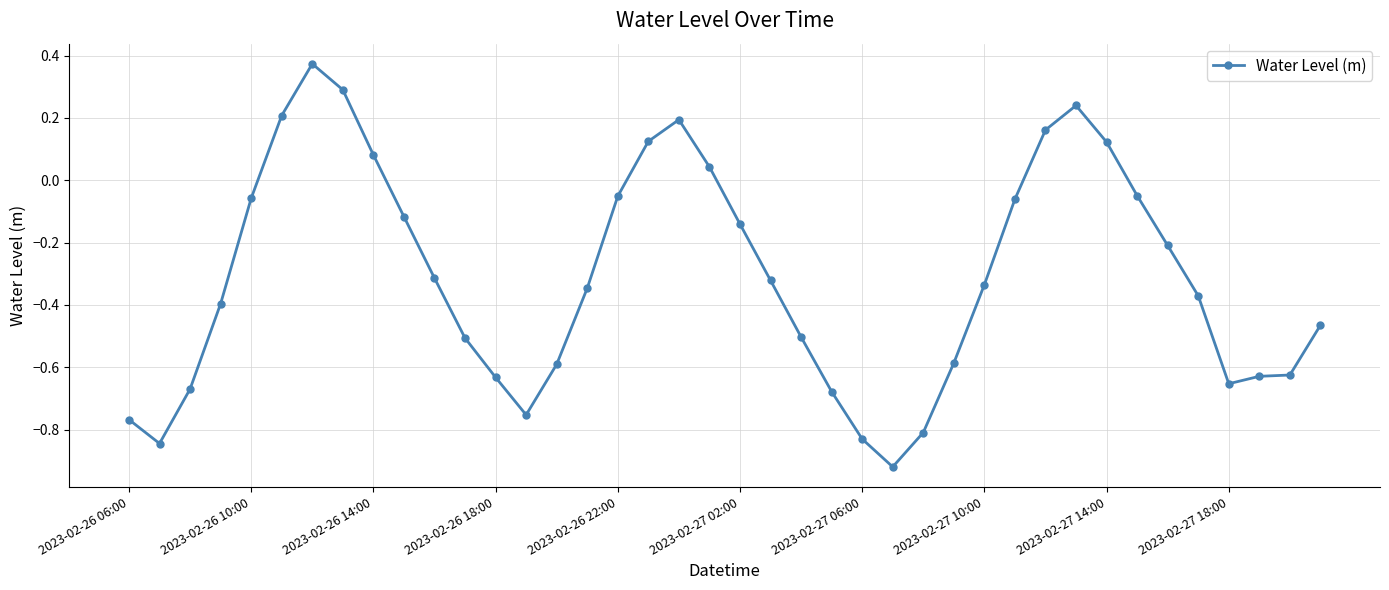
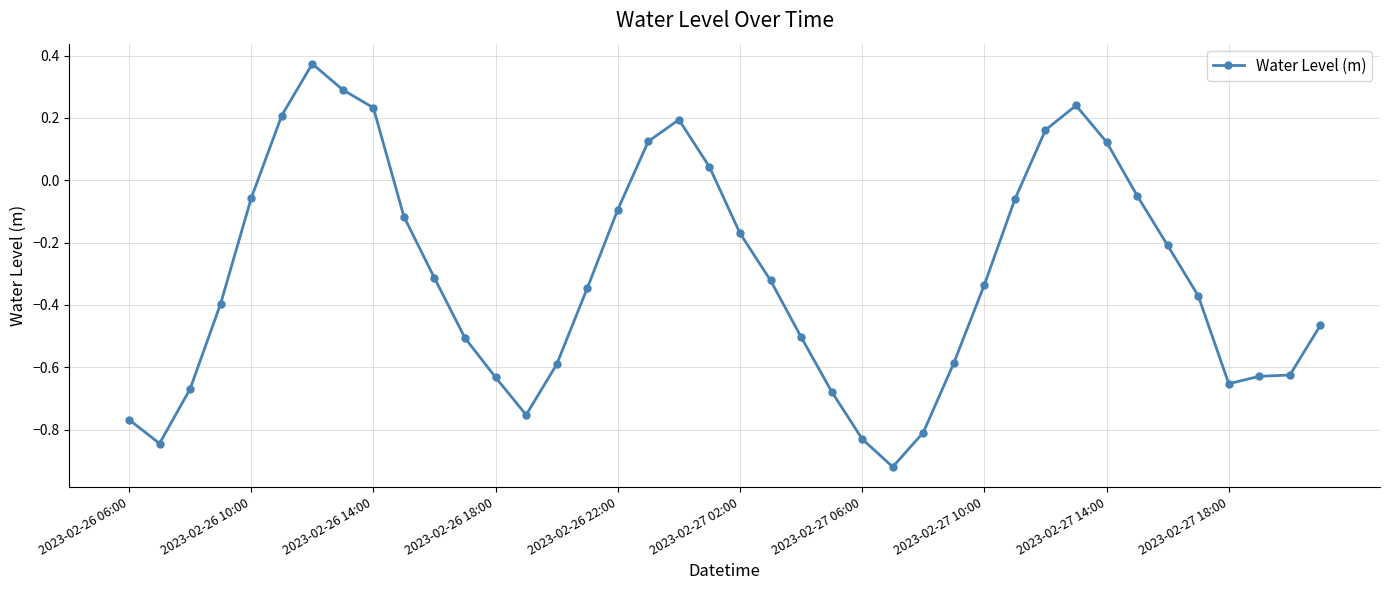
  {
    "2023-02-26 06:00": -0.77,
    "2023-02-26 10:00": -0.06,
-   "2023-02-26 14:00": 0.08,
+   "2023-02-26 14:00": 0.23,
    "2023-02-26 18:00": -0.63,
-   "2023-02-26 22:00": -0.05,
-   "2023-02-27 02:00": -0.14,
+   "2023-02-26 22:00": -0.09,
+   "2023-02-27 02:00": -0.17,
    "2023-02-27 06:00": -0.83,
    "2023-02-27 10:00": -0.34,
    "2023-02-27 14:00": 0.12,
    "2023-02-27 18:00": -0.65
  }
